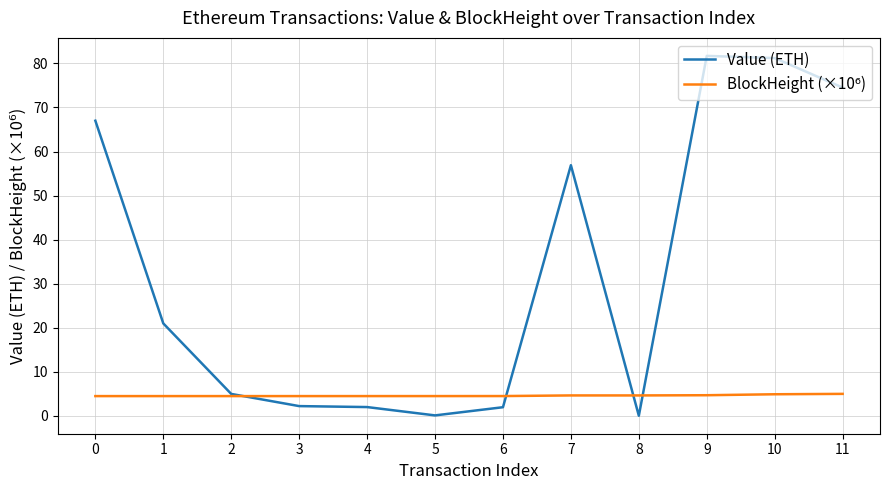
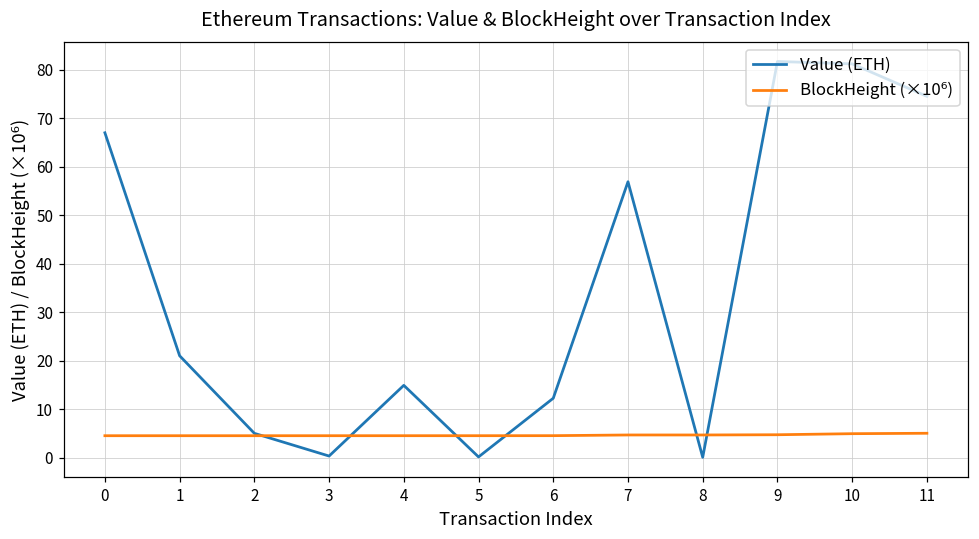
  {
    "Value (ETH)": {
      "0": 67,
      "1": 21,
-     "3": 2,
-     "4": 2,
+     "3": 0,
+     "4": 15,
      "5": 0,
-     "6": 2,
+     "6": 12,
      "7": 57,
      "8": 0
    },
    "BlockHeight (×10⁶)": {
      "0": 5,
      "1": 5,
      "3": 5,
      "4": 5,
      "5": 5,
      "6": 5,
      "7": 5,
      "8": 5,
      "9": 5,
      "10": 5,
      "11": 5
    }
  }
